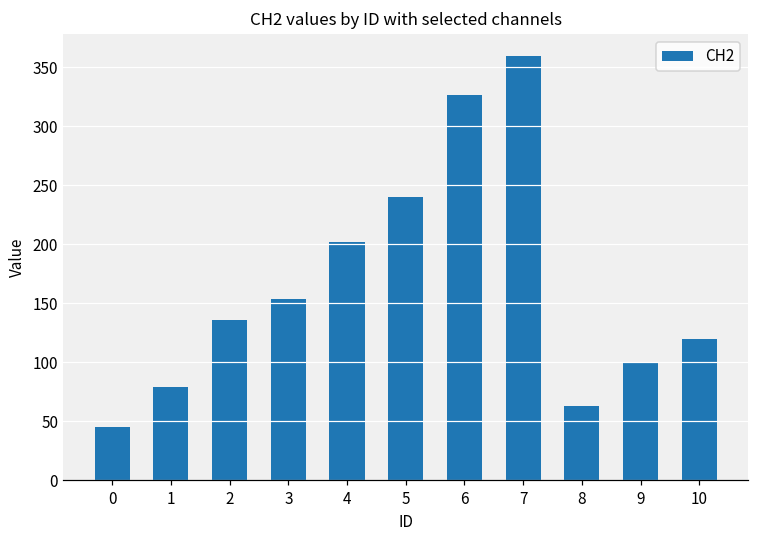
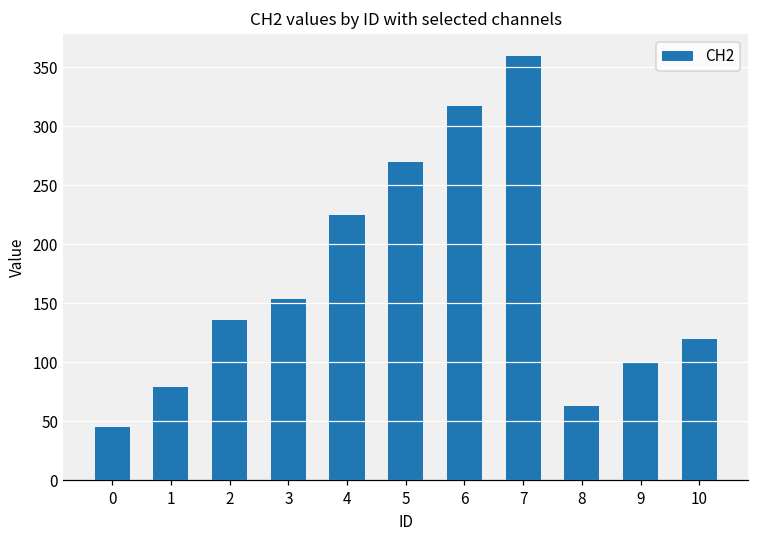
  {
    "0": 45,
    "1": 79,
    "2": 136,
    "3": 154,
-   "4": 202,
-   "5": 240,
-   "6": 327,
+   "4": 225,
+   "5": 270,
+   "6": 317,
    "7": 360,
    "8": 63,
    "9": 100,
    "10": 120
  }
